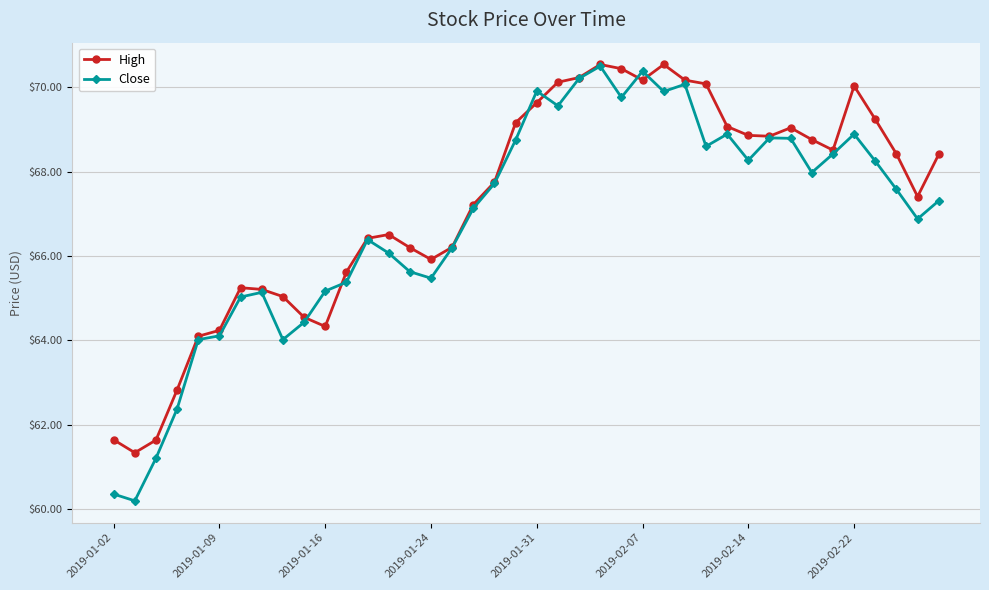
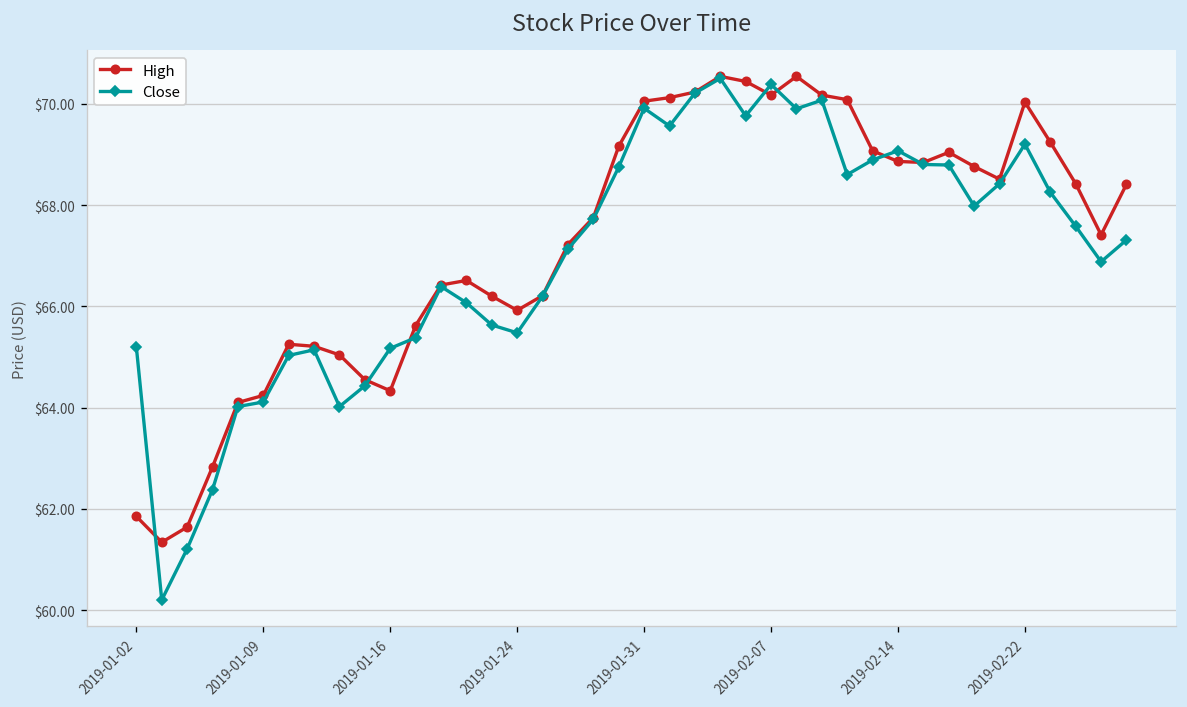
  {
    "High": {
-     "2019-01-02": "$61.6",
+     "2019-01-02": "$61.8",
      "2019-01-09": "$64.2",
      "2019-01-16": "$64.3",
      "2019-01-24": "$65.9",
-     "2019-01-31": "$69.6",
+     "2019-01-31": "$70.1",
      "2019-02-07": "$70.2",
      "2019-02-14": "$68.9",
      "2019-02-22": "$70.0"
    },
    "Close": {
-     "2019-01-02": "$60.4",
+     "2019-01-02": "$65.2",
      "2019-01-09": "$64.1",
      "2019-01-16": "$65.2",
      "2019-01-24": "$65.5",
      "2019-01-31": "$69.9",
      "2019-02-07": "$70.4",
-     "2019-02-14": "$68.3",
-     "2019-02-22": "$68.9"
+     "2019-02-14": "$69.1",
+     "2019-02-22": "$69.2"
    }
  }
